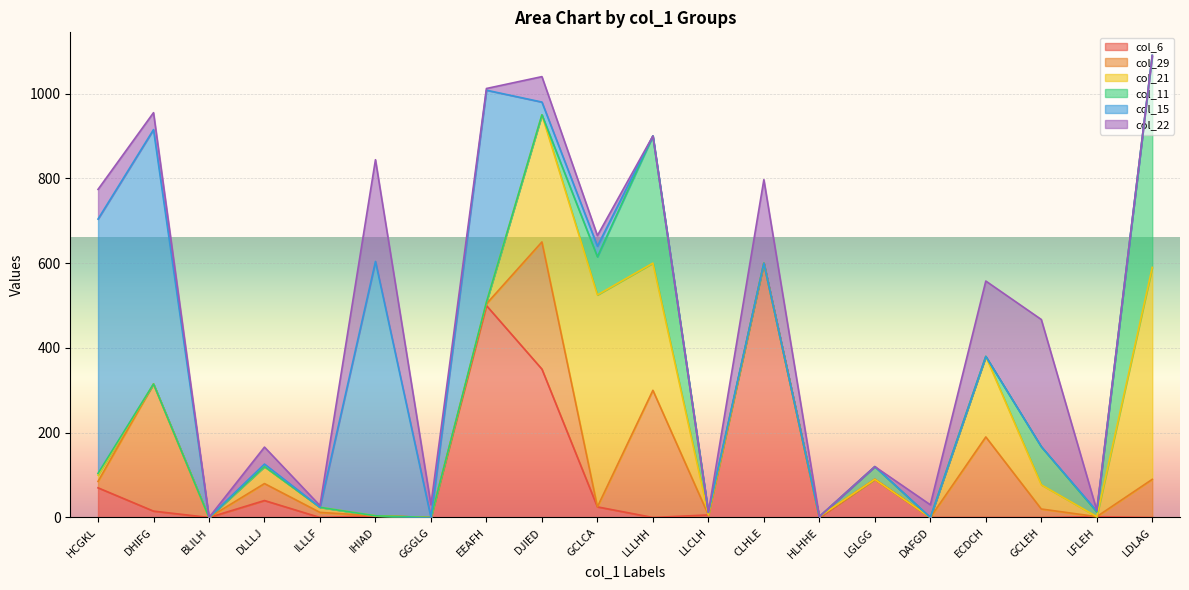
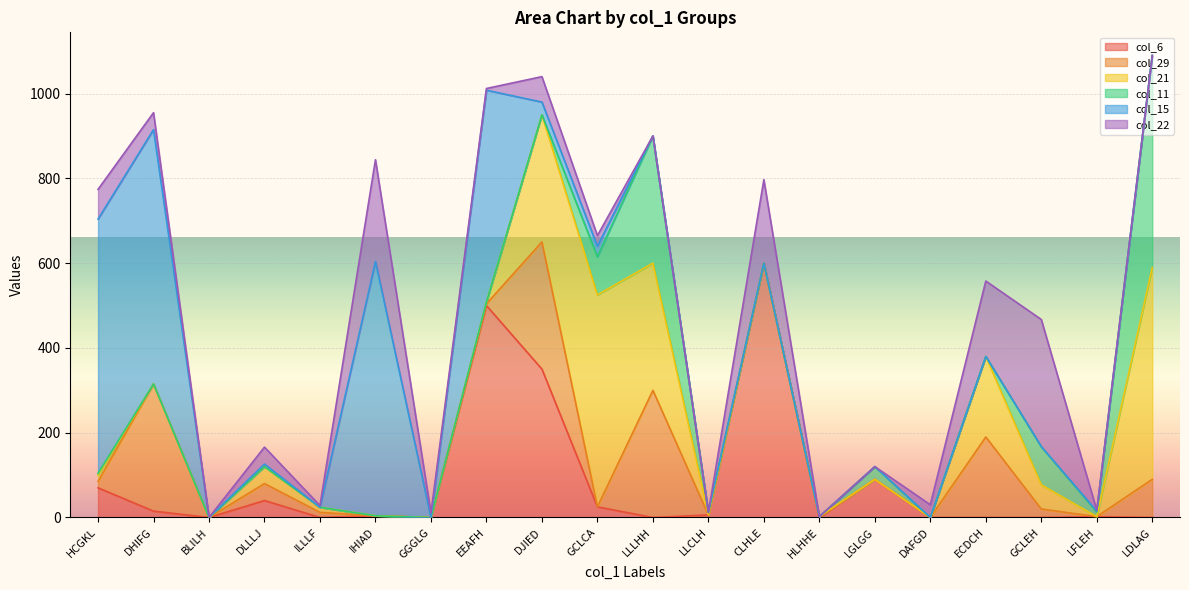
  {
    "col_21": {
      "GCLCA": 500,
      "LLLHH": 300,
      "GCLEH": 60,
      "LDLAG": 500
    },
    "col_11": {
      "GCLCA": 90
    },
    "col_15": {
      "HCGKL": 600,
      "DHIFG": 600,
      "IHIAD": 600,
      "DJIED": 30,
      "GCLCA": 30
    },
    "col_22": {
      "HCGKL": 70,
      "DHIFG": 40,
      "DLLLJ": 40,
      "IHIAD": 240,
-     "GGGLG": 30,
+     "GGGLG": 10,
      "DJIED": 60,
      "GCLCA": 30,
      "CLHLE": 200,
      "DAFGD": 30,
      "ECDCH": 180,
      "GCLEH": 300
    }
  }
